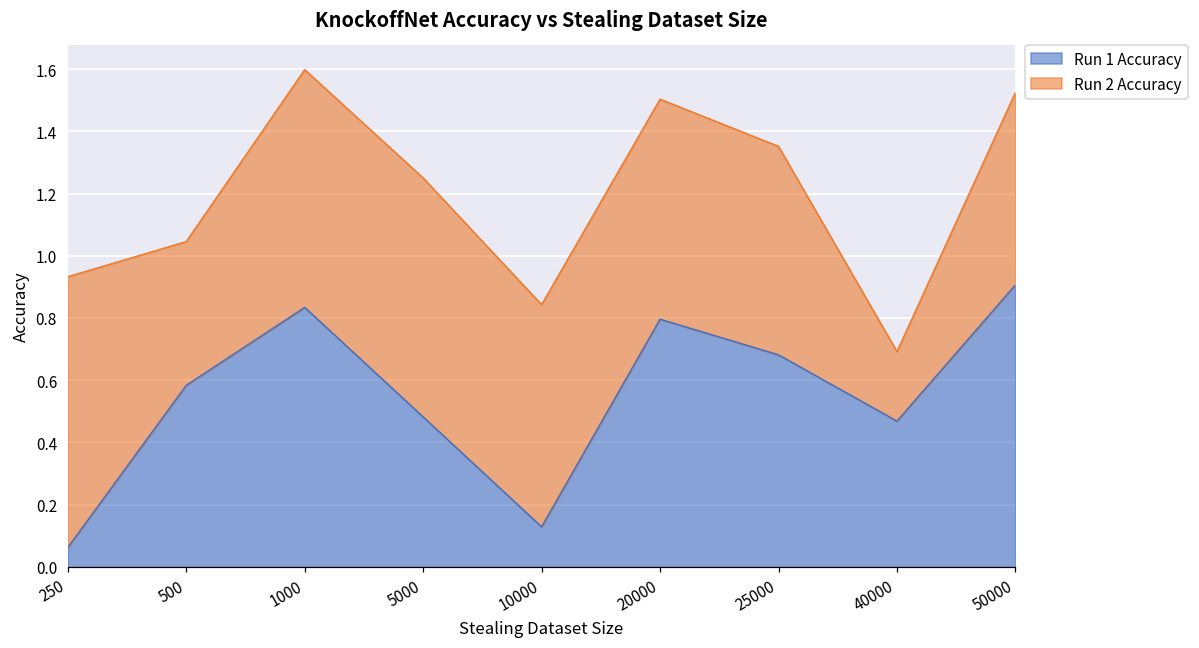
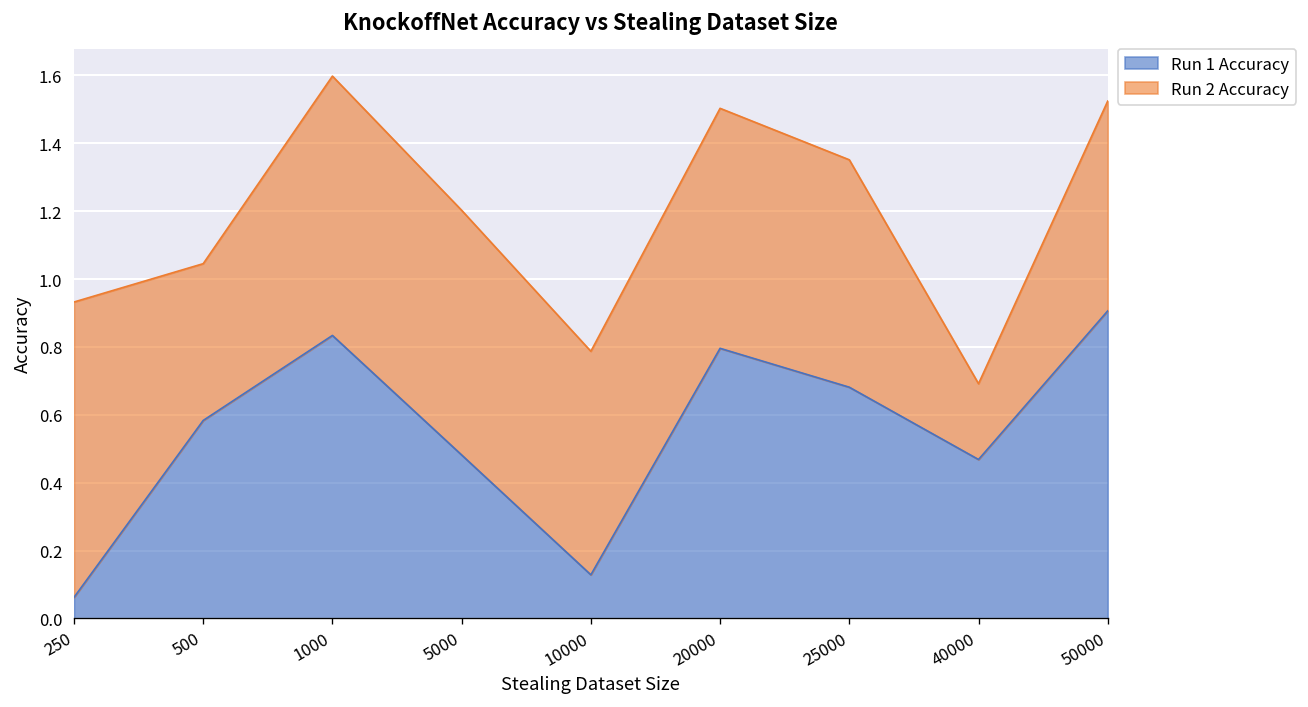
  {
    "Run 1 Accuracy": {
      "250": 0.06,
      "500": 0.58,
      "1000": 0.83,
      "5000": 0.48,
      "10000": 0.13,
      "20000": 0.80,
      "25000": 0.68,
      "40000": 0.47,
      "50000": 0.91
    },
    "Run 2 Accuracy": {
      "250": 0.87,
      "500": 0.46,
      "1000": 0.76,
-     "5000": 0.77,
-     "10000": 0.71,
+     "5000": 0.72,
+     "10000": 0.66,
      "20000": 0.71,
      "25000": 0.67,
      "40000": 0.22,
      "50000": 0.62
    }
  }
